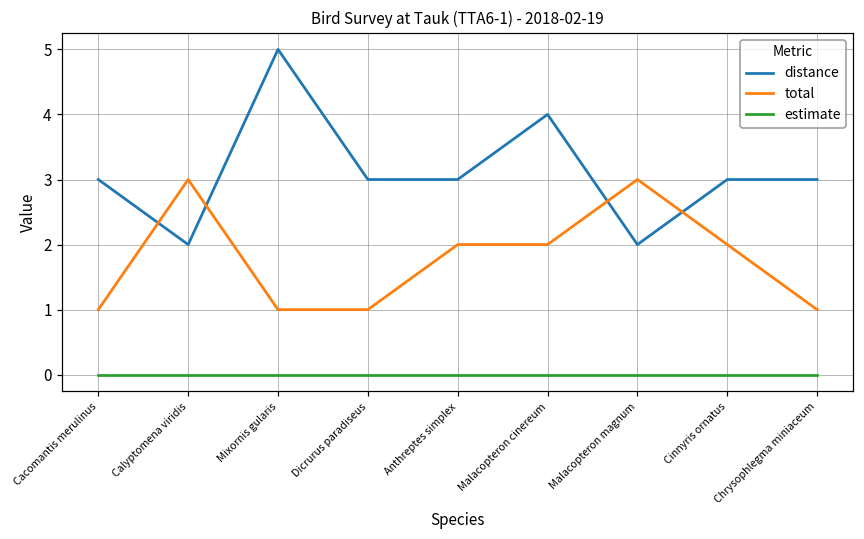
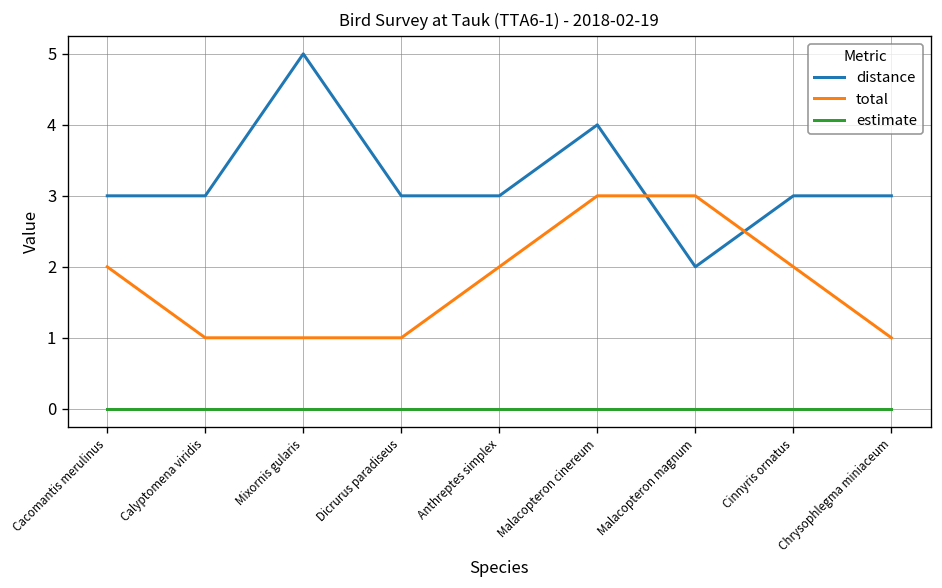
  {
    "distance": {
      "Cacomantis merulinus": 3,
-     "Calyptomena viridis": 2,
+     "Calyptomena viridis": 3,
      "Mixornis gularis": 5,
      "Dicrurus paradiseus": 3,
      "Anthreptes simplex": 3,
      "Malacopteron cinereum": 4,
      "Malacopteron magnum": 2,
      "Cinnyris ornatus": 3,
      "Chrysophlegma miniaceum": 3
    },
    "total": {
-     "Cacomantis merulinus": 1,
-     "Calyptomena viridis": 3,
+     "Cacomantis merulinus": 2,
+     "Calyptomena viridis": 1,
      "Mixornis gularis": 1,
      "Dicrurus paradiseus": 1,
      "Anthreptes simplex": 2,
-     "Malacopteron cinereum": 2,
+     "Malacopteron cinereum": 3,
      "Malacopteron magnum": 3,
      "Cinnyris ornatus": 2,
      "Chrysophlegma miniaceum": 1
    },
    "estimate": {
      "Cacomantis merulinus": 0,
      "Calyptomena viridis": 0,
      "Mixornis gularis": 0,
      "Dicrurus paradiseus": 0,
      "Anthreptes simplex": 0,
      "Malacopteron cinereum": 0,
      "Malacopteron magnum": 0,
      "Cinnyris ornatus": 0,
      "Chrysophlegma miniaceum": 0
    }
  }
